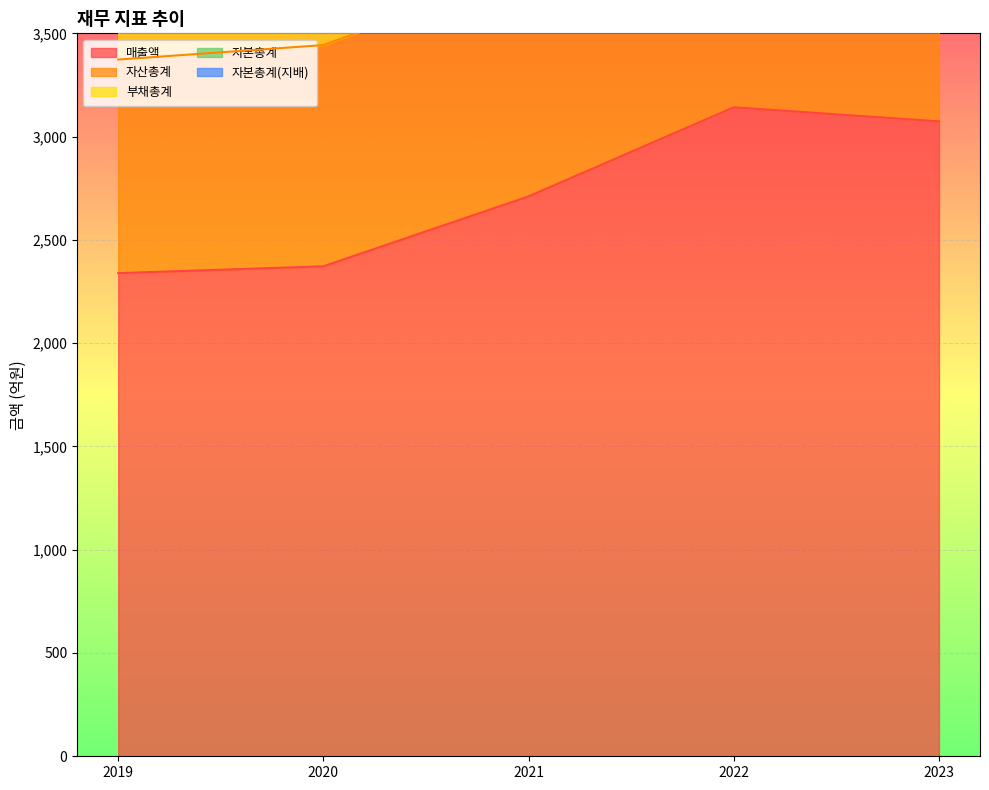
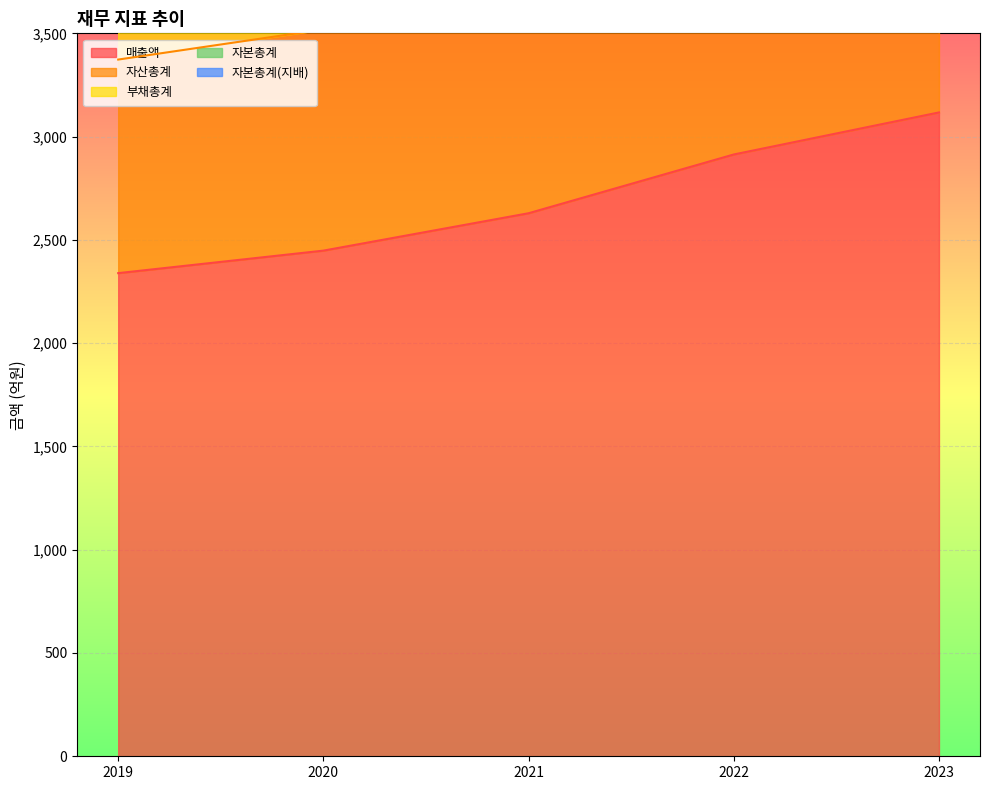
  {
    "매출액": {
      "2019": "2,340",
-     "2020": "2,370",
-     "2021": "2,710",
-     "2022": "3,140",
-     "2023": "3,070"
+     "2020": "2,450",
+     "2021": "2,630",
+     "2022": "2,910",
+     "2023": "3,120"
    }
  }
